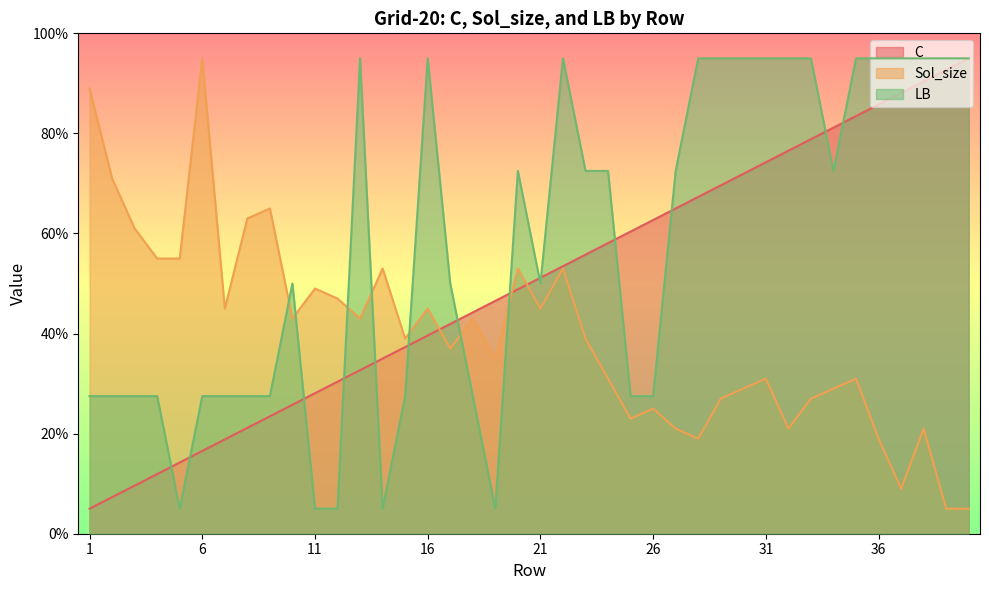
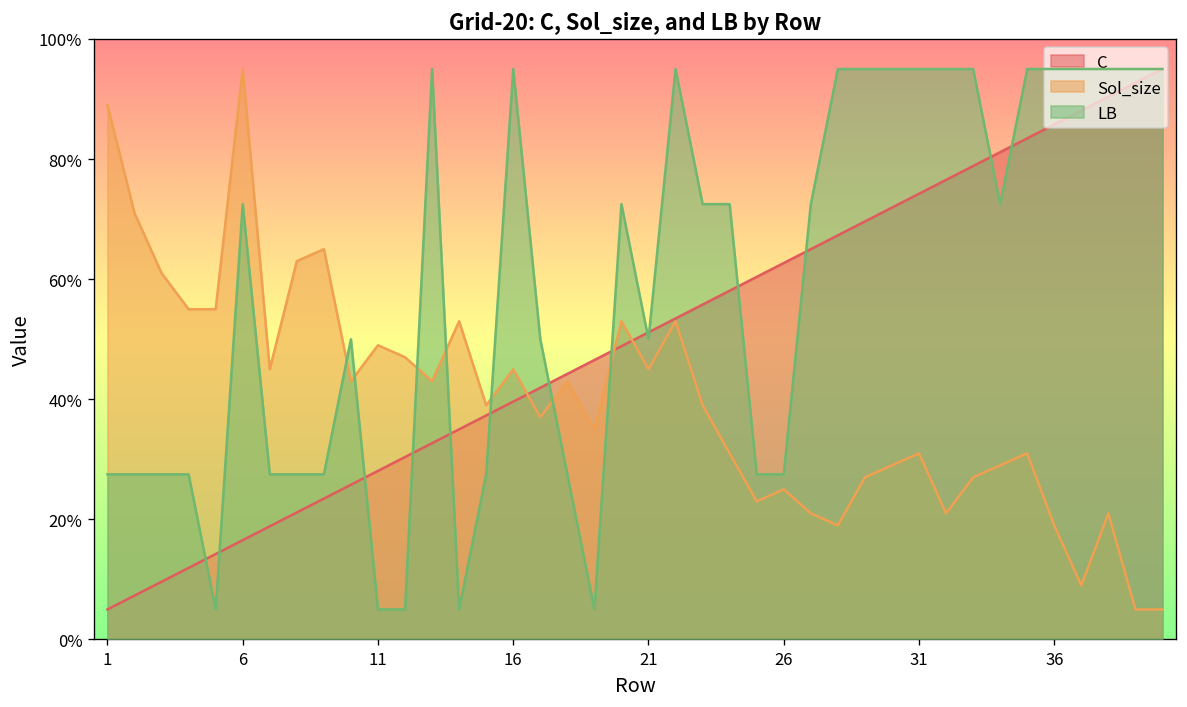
  {
    "LB": {
      "1": "28%",
-     "6": "28%",
+     "6": "73%",
      "11": "5%",
      "16": "95%",
      "21": "50%",
      "26": "28%",
      "31": "95%"
    }
  }
